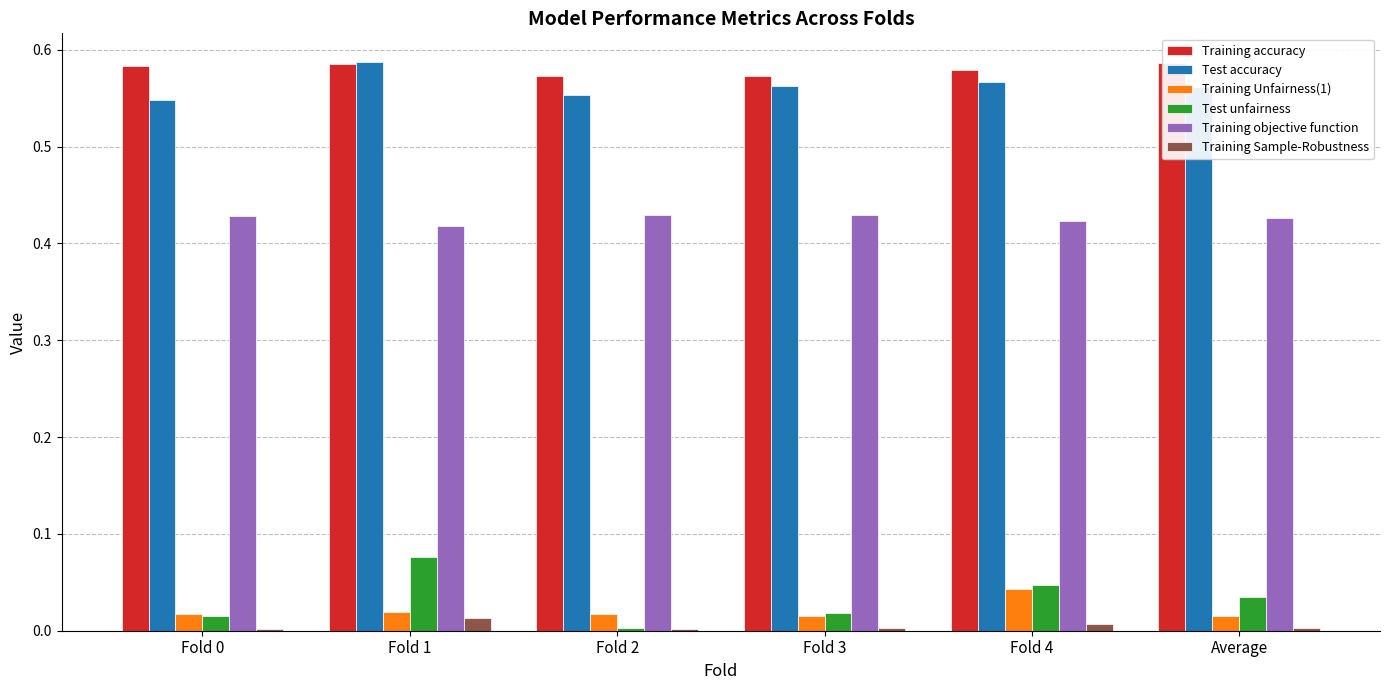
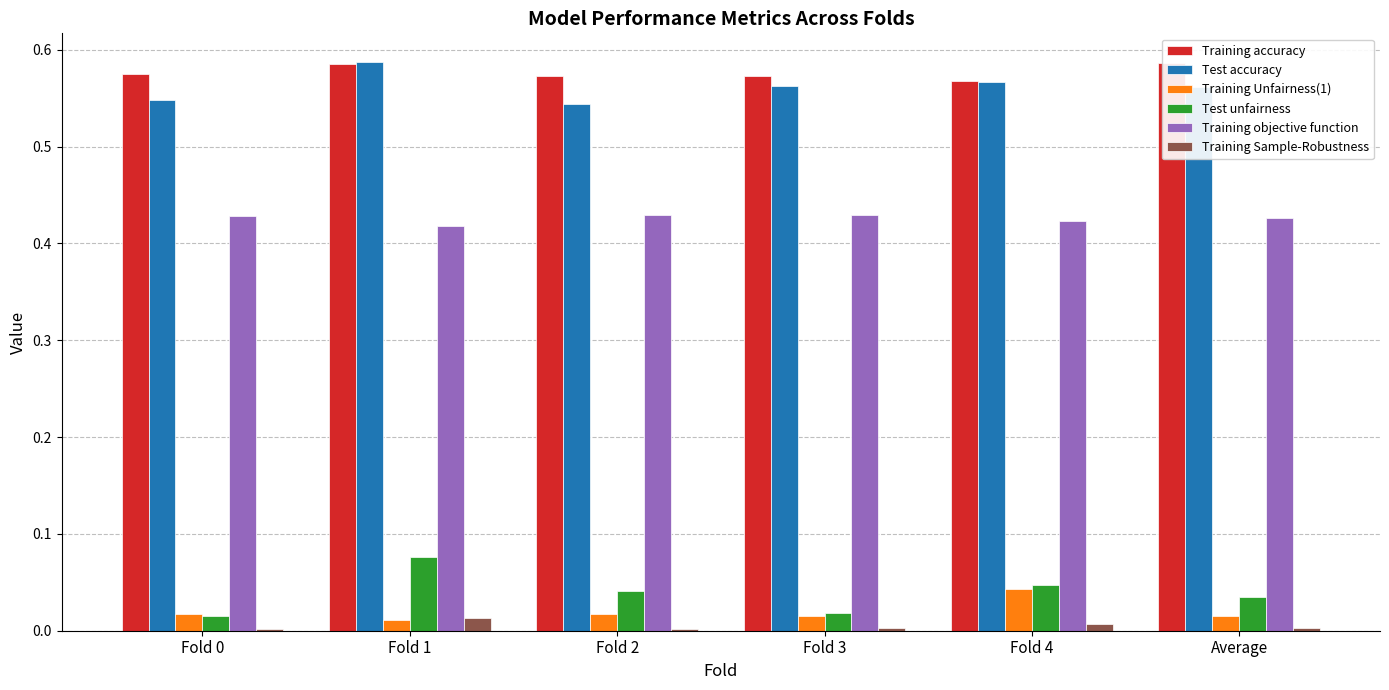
  {
    "Training accuracy": {
-     "Fold 0": 0.58,
+     "Fold 0": 0.57,
      "Fold 1": 0.59,
      "Fold 2": 0.57,
      "Fold 3": 0.57,
-     "Fold 4": 0.58
+     "Fold 4": 0.57
    },
    "Test accuracy": {
      "Fold 0": 0.55,
      "Fold 1": 0.59,
-     "Fold 2": 0.55,
+     "Fold 2": 0.54,
      "Fold 3": 0.56,
      "Fold 4": 0.57
    },
    "Training Unfairness(1)": {
      "Fold 0": 0.02,
-     "Fold 1": 0.02,
+     "Fold 1": 0.01,
      "Fold 2": 0.02,
      "Fold 3": 0.01,
      "Fold 4": 0.04,
      "Average": 0.02
    },
    "Test unfairness": {
      "Fold 0": 0.02,
      "Fold 1": 0.08,
-     "Fold 2": 0.00,
+     "Fold 2": 0.04,
      "Fold 3": 0.02,
      "Fold 4": 0.05,
      "Average": 0.03
    },
    "Training objective function": {
      "Fold 0": 0.43,
      "Fold 1": 0.42,
      "Fold 2": 0.43,
      "Fold 3": 0.43,
      "Fold 4": 0.42,
      "Average": 0.43
    },
    "Training Sample-Robustness": {
      "Fold 1": 0.01,
      "Fold 3": 0.00,
      "Fold 4": 0.01,
      "Average": 0.00
    }
  }
